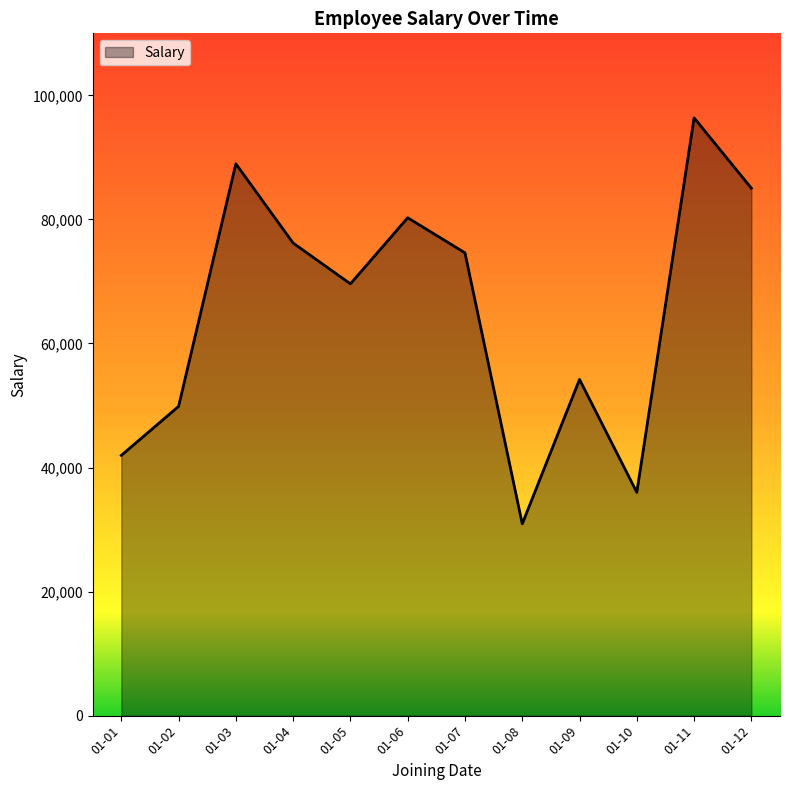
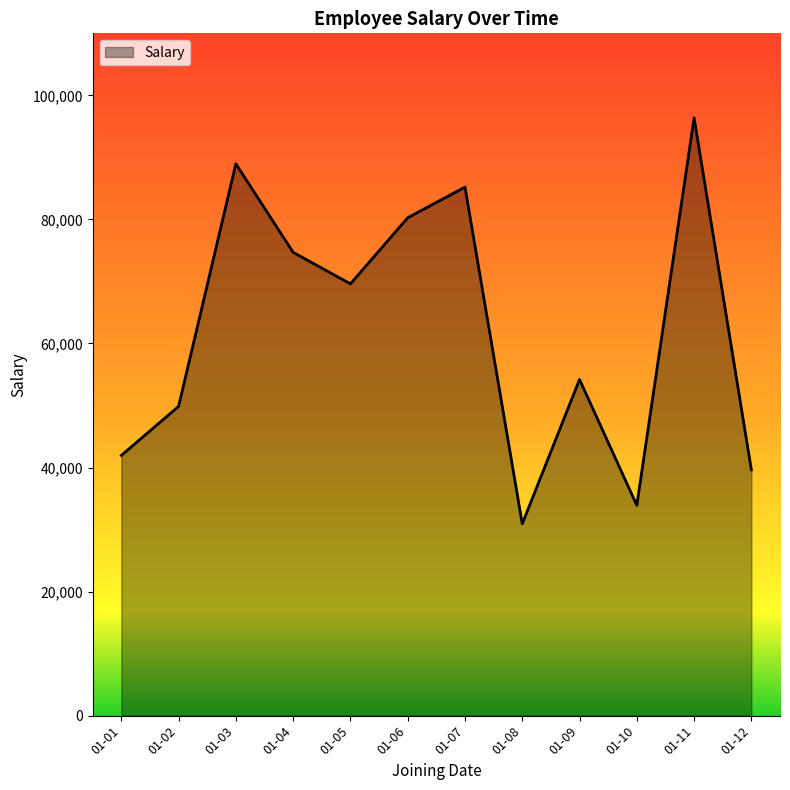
  {
    "01-01": "42,000",
    "01-02": "50,000",
    "01-03": "89,000",
-   "01-04": "76,000",
+   "01-04": "75,000",
    "01-05": "70,000",
    "01-06": "80,000",
-   "01-07": "75,000",
+   "01-07": "85,000",
    "01-08": "31,000",
    "01-09": "54,000",
-   "01-10": "36,000",
+   "01-10": "34,000",
    "01-11": "96,000",
-   "01-12": "85,000"
+   "01-12": "40,000"
  }
